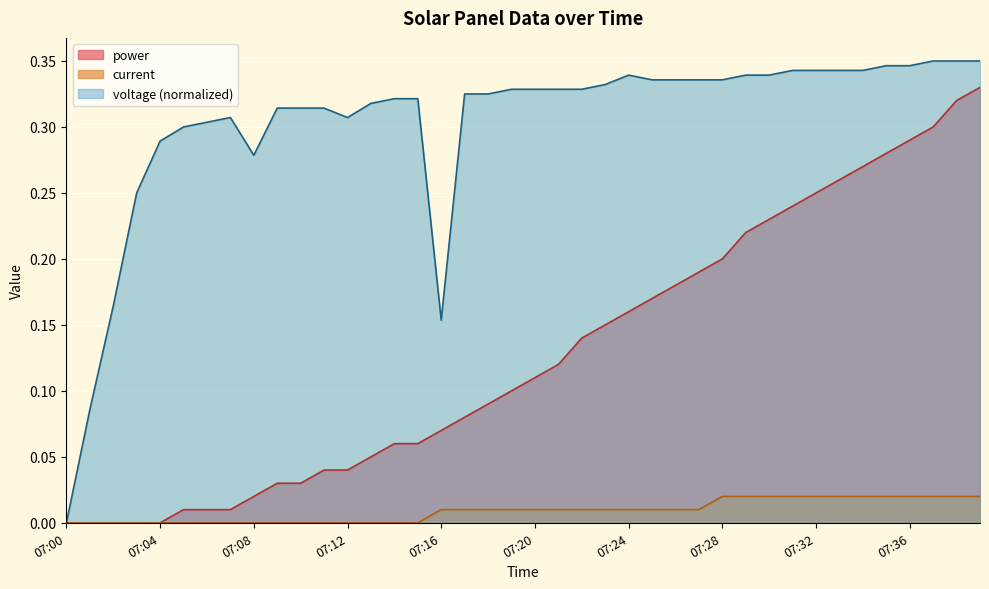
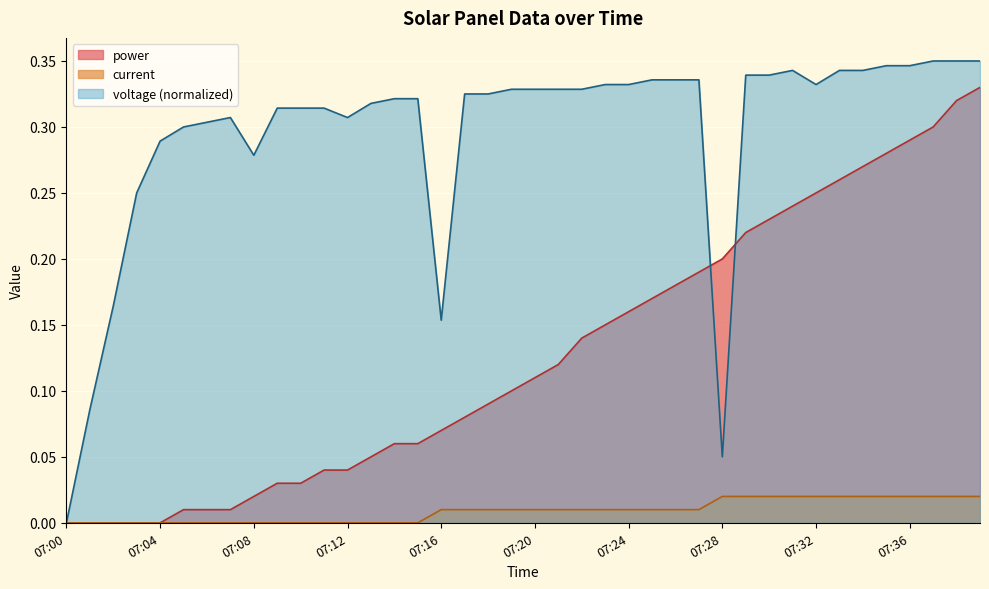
  {
    "voltage (normalized)": {
      "07:04": 0.289,
      "07:08": 0.279,
      "07:12": 0.307,
      "07:16": 0.154,
      "07:20": 0.329,
-     "07:24": 0.339,
-     "07:28": 0.336,
-     "07:32": 0.343,
+     "07:24": 0.332,
+     "07:28": 0.050,
+     "07:32": 0.332,
      "07:36": 0.346
    }
  }
